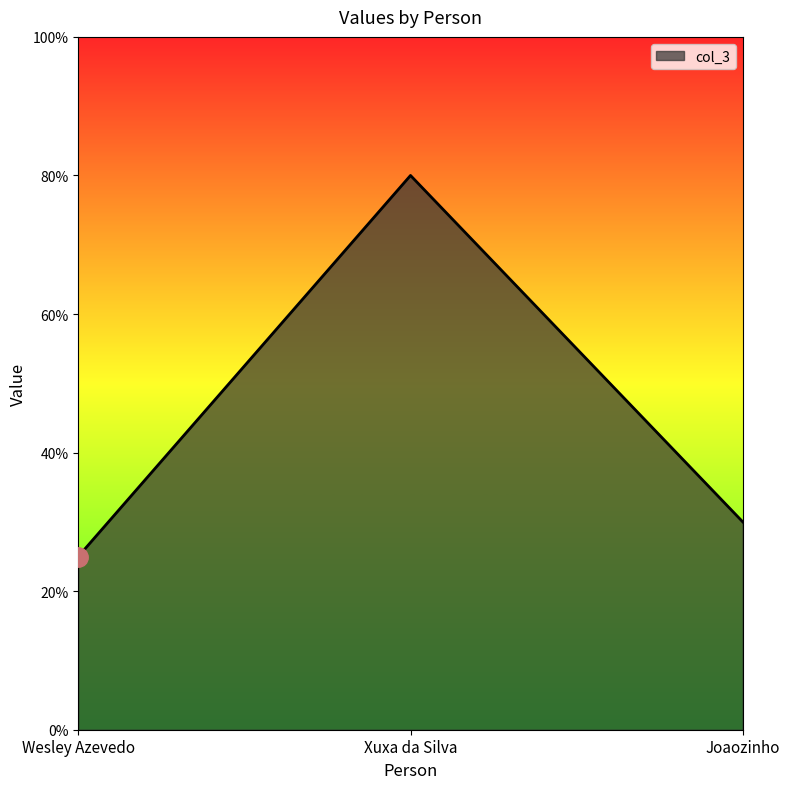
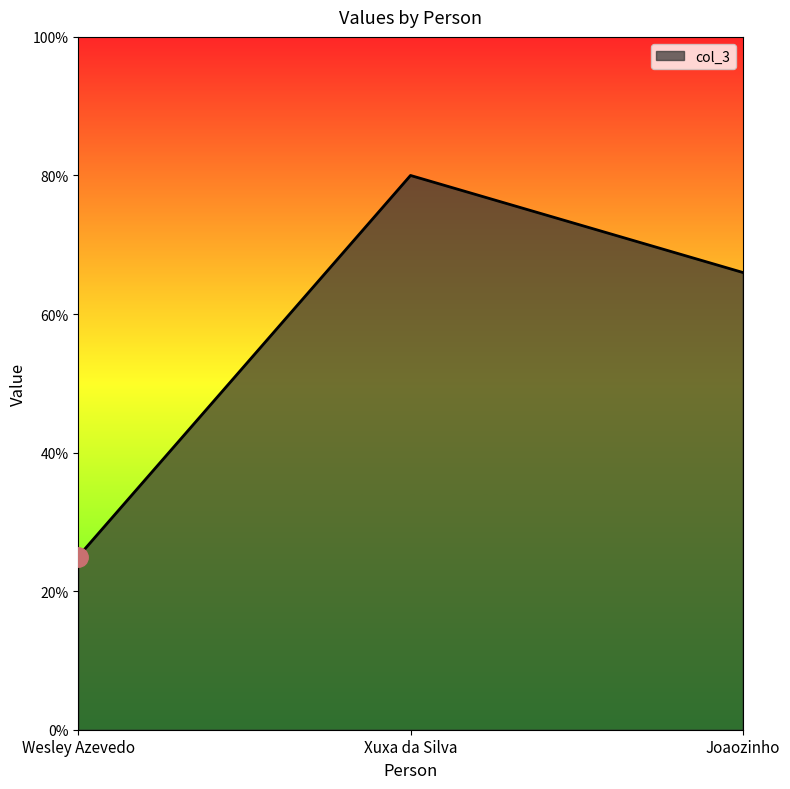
  {
    "col_3": {
      "Xuxa da Silva": "80%",
-     "Joaozinho": "30%"
+     "Joaozinho": "66%"
    }
  }
